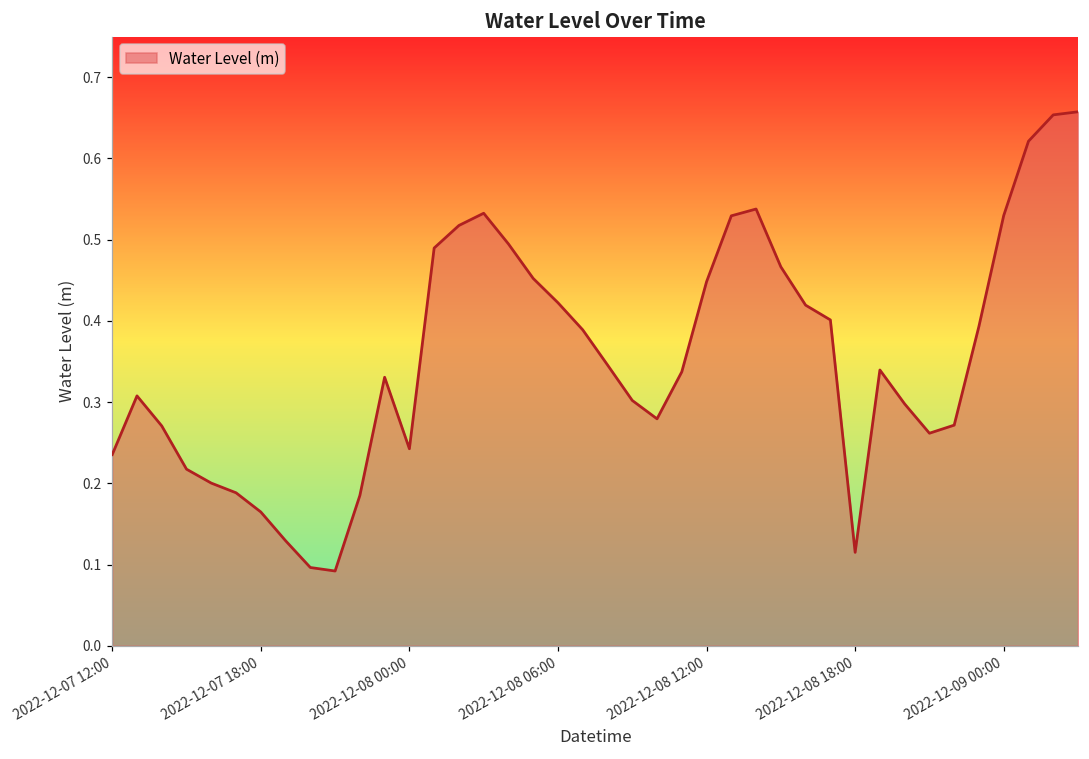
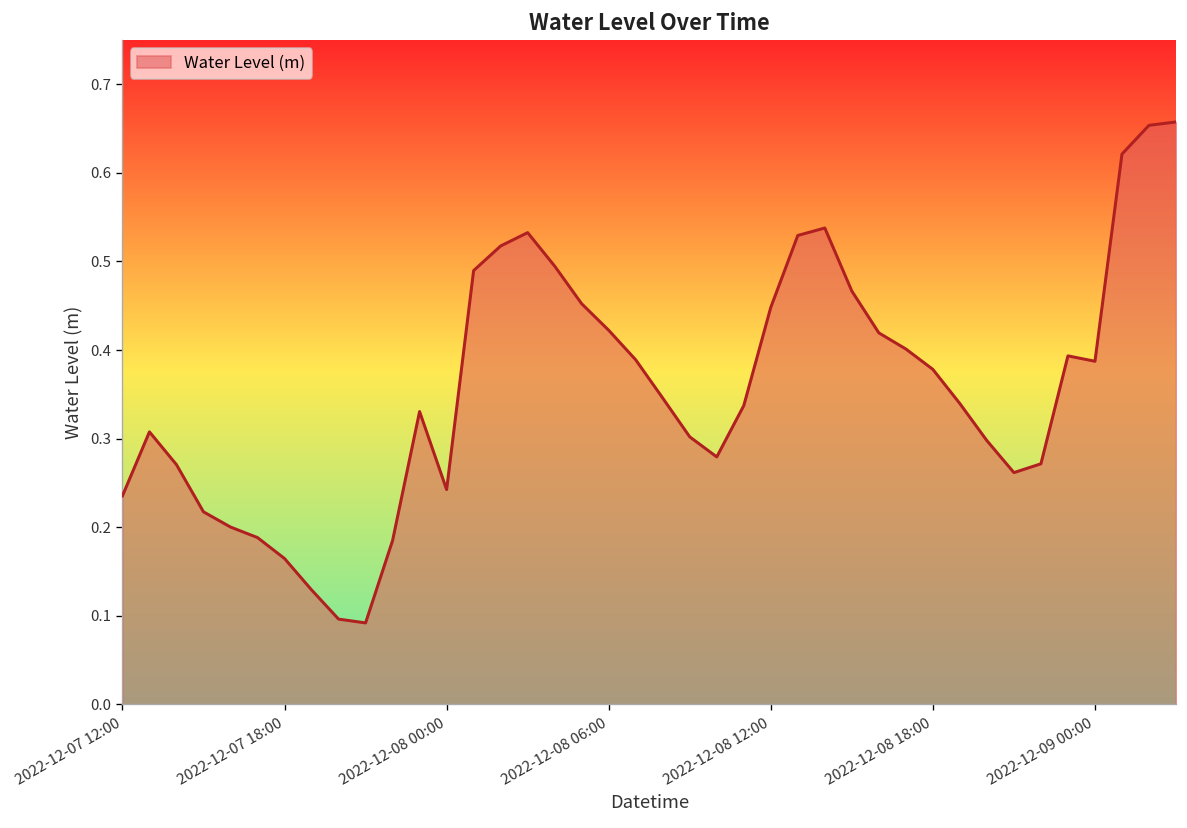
  {
    "2022-12-07 12:00": 0.24,
    "2022-12-07 18:00": 0.16,
    "2022-12-08 00:00": 0.24,
    "2022-12-08 06:00": 0.42,
    "2022-12-08 12:00": 0.45,
-   "2022-12-08 18:00": 0.11,
-   "2022-12-09 00:00": 0.53
+   "2022-12-08 18:00": 0.38,
+   "2022-12-09 00:00": 0.39
  }
